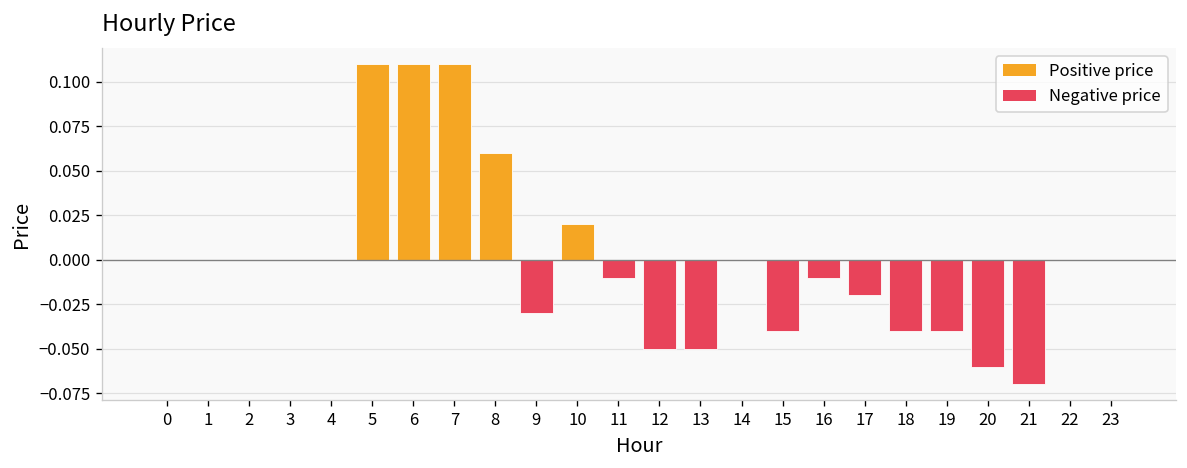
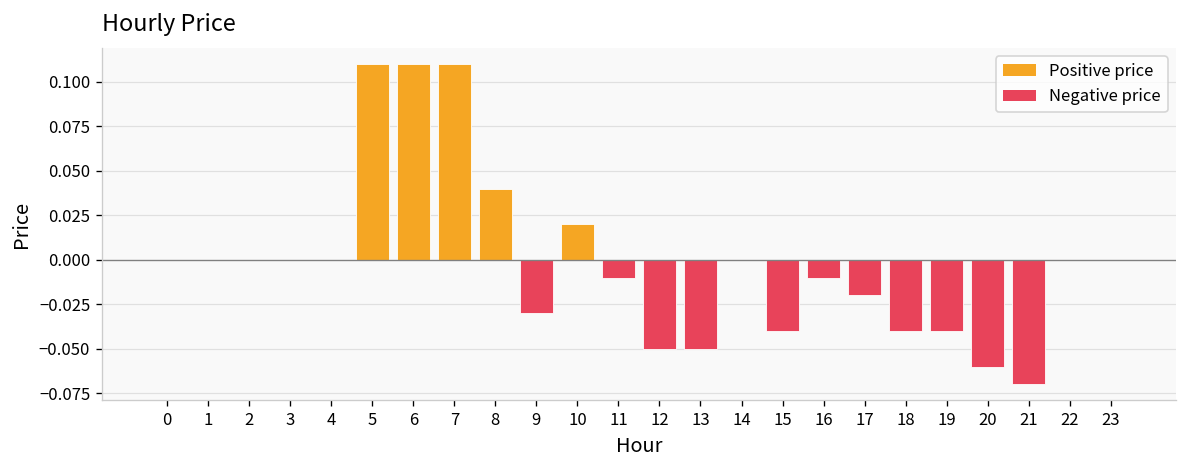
  {
    "0": 0.00,
    "1": 0.00,
    "2": 0.00,
    "3": 0.00,
    "4": 0.00,
    "5": 0.11,
    "6": 0.11,
    "7": 0.11,
-   "8": 0.06,
+   "8": 0.04,
    "9": -0.03,
    "10": 0.02,
    "11": -0.01,
    "12": -0.05,
    "13": -0.05,
    "14": 0.00,
    "15": -0.04,
    "16": -0.01,
    "17": -0.02,
    "18": -0.04,
    "19": -0.04,
    "20": -0.06,
    "21": -0.07,
    "22": 0.00,
    "23": 0.00
  }
